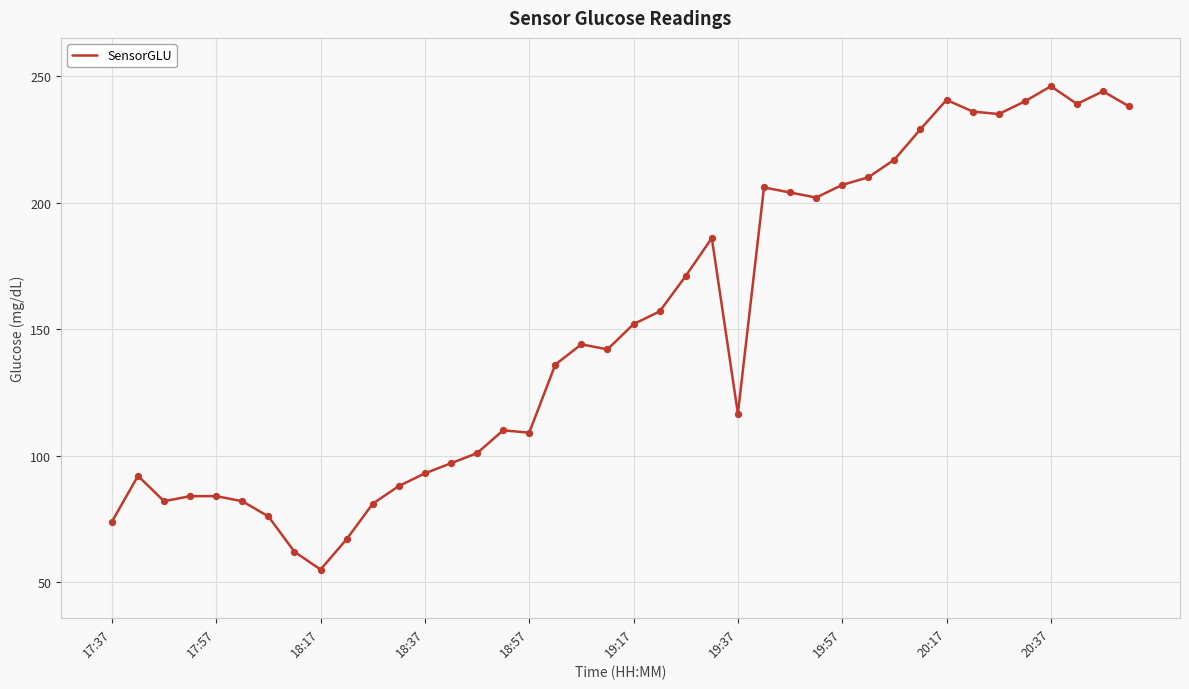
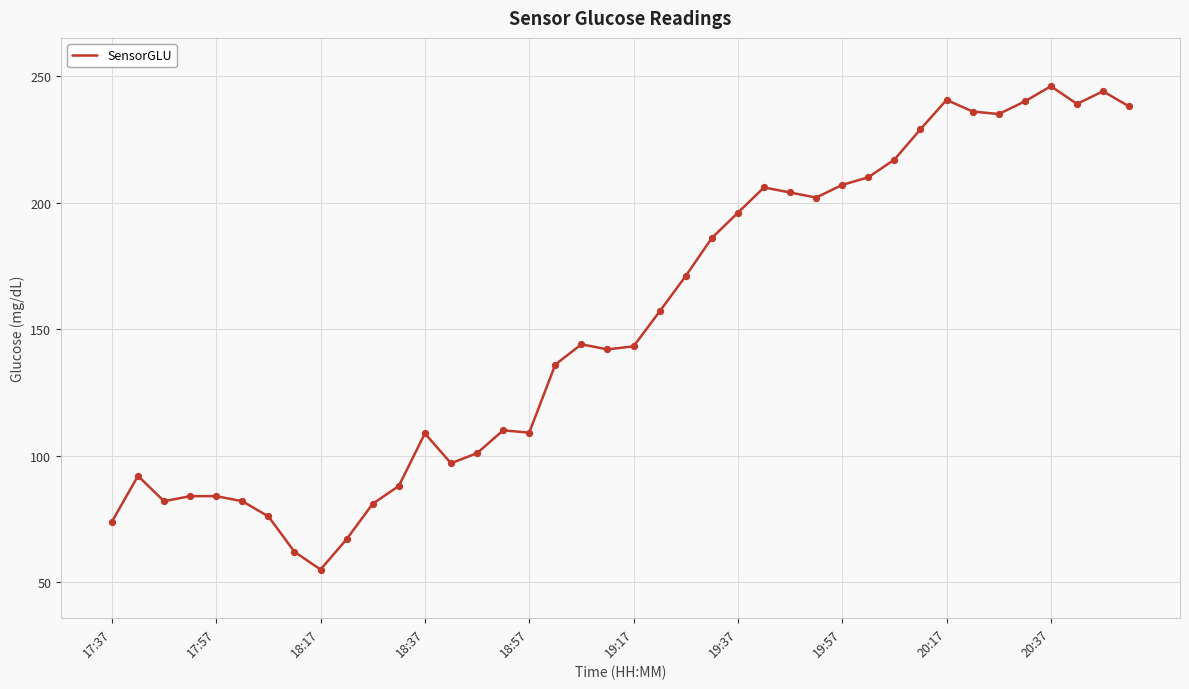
  {
    "17:37": 74,
    "17:57": 84,
    "18:17": 55,
-   "18:37": 93,
+   "18:37": 109,
    "18:57": 109,
-   "19:17": 152,
-   "19:37": 117,
+   "19:17": 143,
+   "19:37": 196,
    "19:57": 207,
    "20:17": 241,
    "20:37": 246
  }
